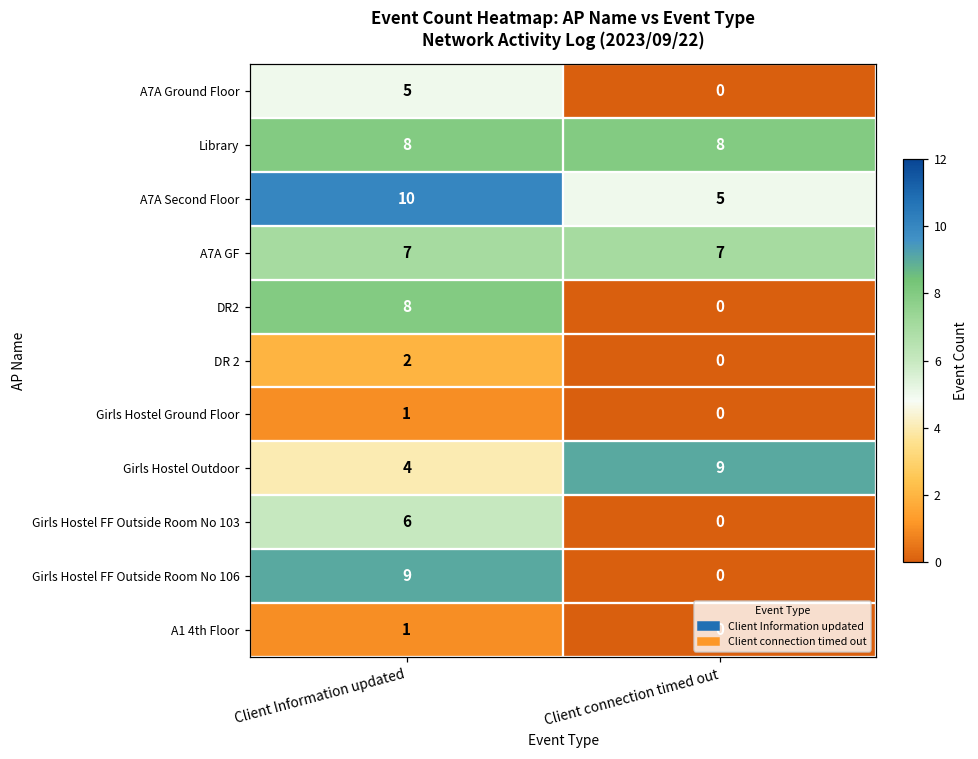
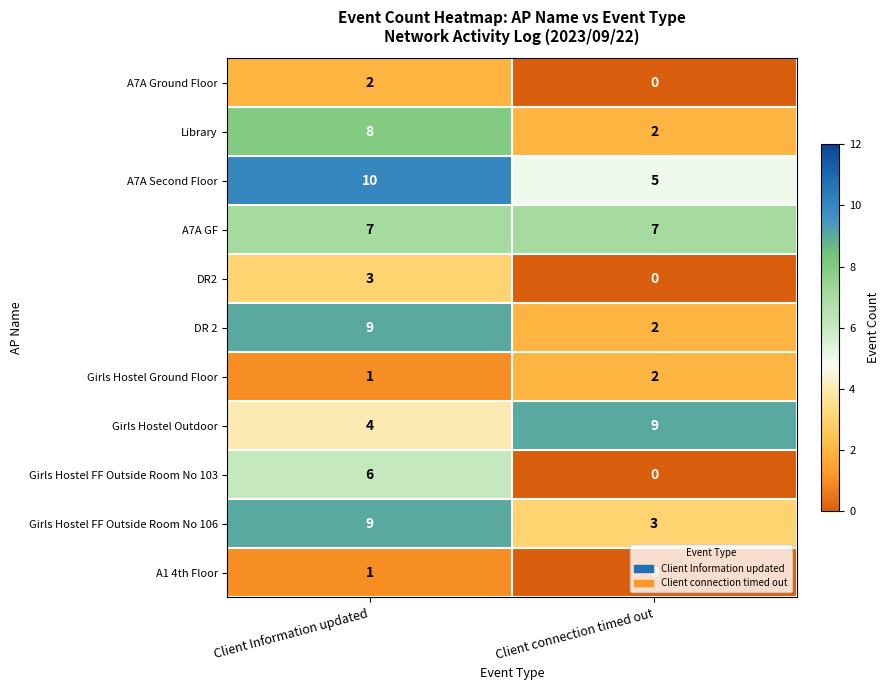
  {
    "A7A Ground Floor": {
-     "Client Information updated": 5,
+     "Client Information updated": 2,
      "Client connection timed out": 0
    },
    "Library": {
      "Client Information updated": 8,
-     "Client connection timed out": 8
+     "Client connection timed out": 2
    },
    "A7A Second Floor": {
      "Client Information updated": 10,
      "Client connection timed out": 5
    },
    "A7A GF": {
      "Client Information updated": 7,
      "Client connection timed out": 7
    },
    "DR2": {
-     "Client Information updated": 8,
+     "Client Information updated": 3,
      "Client connection timed out": 0
    },
    "DR 2": {
-     "Client Information updated": 2,
-     "Client connection timed out": 0
+     "Client Information updated": 9,
+     "Client connection timed out": 2
    },
    "Girls Hostel Ground Floor": {
      "Client Information updated": 1,
-     "Client connection timed out": 0
+     "Client connection timed out": 2
    },
    "Girls Hostel Outdoor": {
      "Client Information updated": 4,
      "Client connection timed out": 9
    },
    "Girls Hostel FF Outside Room No 103": {
      "Client Information updated": 6,
      "Client connection timed out": 0
    },
    "Girls Hostel FF Outside Room No 106": {
      "Client Information updated": 9,
-     "Client connection timed out": 0
+     "Client connection timed out": 3
    },
    "A1 4th Floor": {
      "Client Information updated": 1
    }
  }
